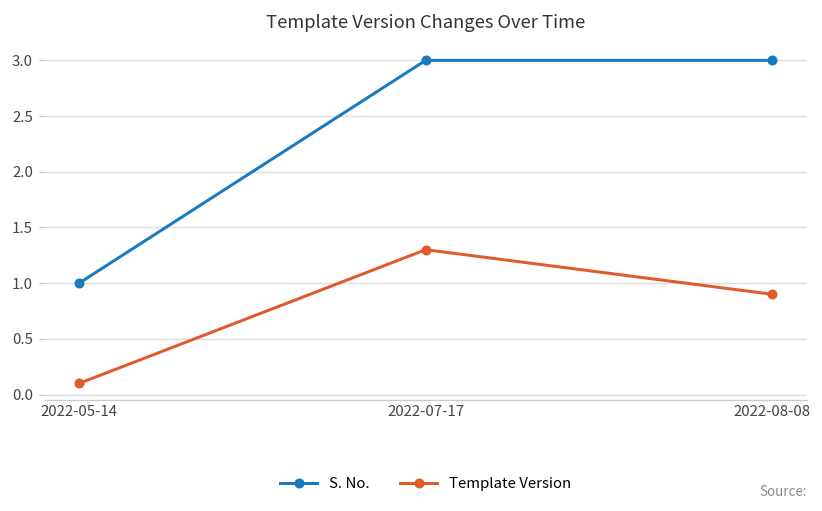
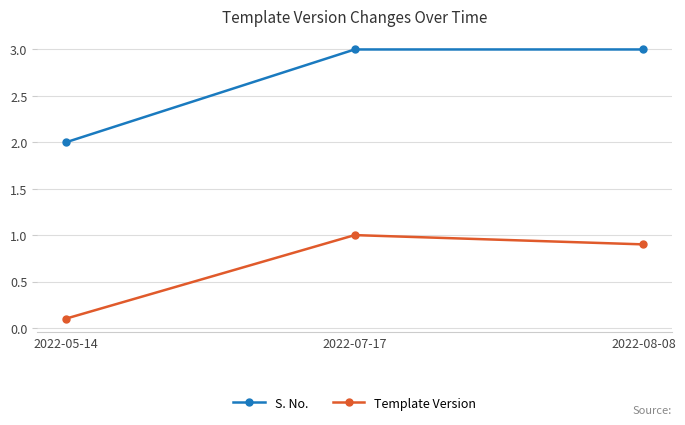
  {
    "S. No.": {
-     "2022-05-14": 1,
+     "2022-05-14": 2,
      "2022-07-17": 3,
      "2022-08-08": 3
    },
    "Template Version": {
      "2022-05-14": 0.1,
-     "2022-07-17": 1.3,
+     "2022-07-17": 1.0,
      "2022-08-08": 0.9
    }
  }
